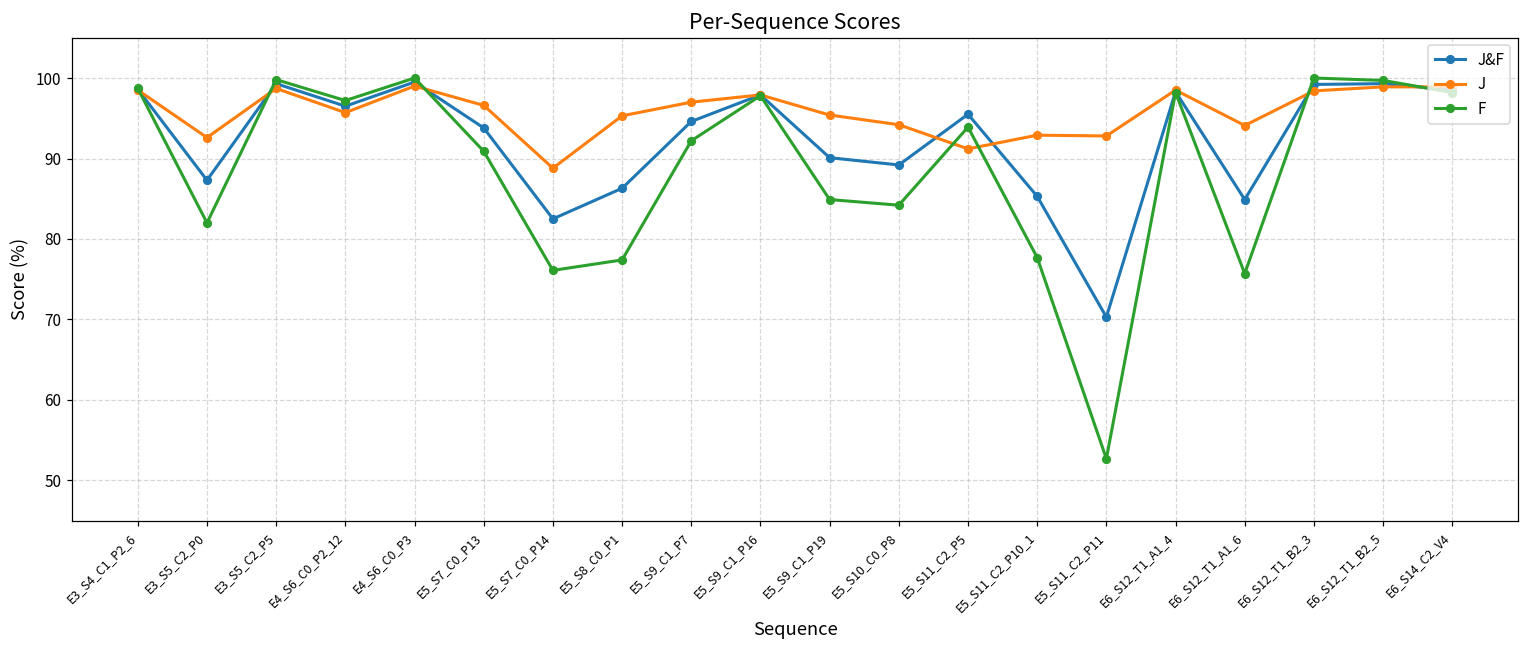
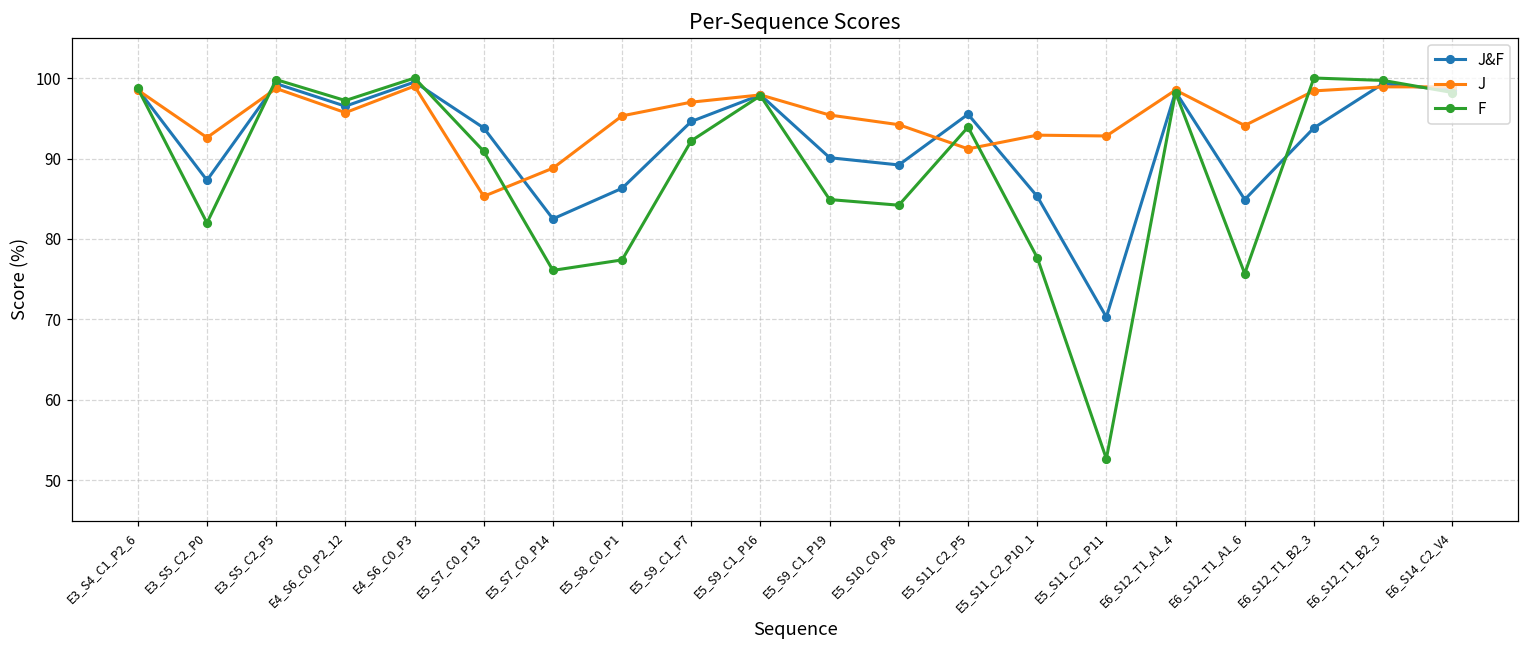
  {
    "J&F": {
      "E3_S5_C2_P0": 87,
      "E3_S5_C2_P5": 99,
      "E4_S6_C0_P2_12": 97,
      "E4_S6_C0_P3": 100,
      "E5_S7_C0_P13": 94,
      "E5_S7_C0_P14": 83,
      "E5_S8_C0_P1": 86,
      "E5_S9_C1_P7": 95,
      "E5_S9_C1_P19": 90,
      "E5_S10_C0_P8": 89,
      "E5_S11_C2_P5": 96,
      "E5_S11_C2_P10_1": 85,
      "E5_S11_C2_P11": 70,
      "E6_S12_T1_A1_6": 85,
-     "E6_S12_T1_B2_3": 99,
+     "E6_S12_T1_B2_3": 94,
      "E6_S12_T1_B2_5": 99
    },
    "J": {
      "E3_S5_C2_P0": 93,
      "E3_S5_C2_P5": 99,
      "E4_S6_C0_P2_12": 96,
      "E4_S6_C0_P3": 99,
-     "E5_S7_C0_P13": 97,
+     "E5_S7_C0_P13": 85,
      "E5_S7_C0_P14": 89,
      "E5_S8_C0_P1": 95,
      "E5_S9_C1_P7": 97,
      "E5_S9_C1_P19": 95,
      "E5_S10_C0_P8": 94,
      "E5_S11_C2_P5": 91,
      "E5_S11_C2_P10_1": 93,
      "E5_S11_C2_P11": 93,
      "E6_S12_T1_A1_6": 94,
      "E6_S12_T1_B2_3": 98,
      "E6_S12_T1_B2_5": 99
    },
    "F": {
      "E3_S5_C2_P0": 82,
      "E3_S5_C2_P5": 100,
      "E4_S6_C0_P2_12": 97,
      "E4_S6_C0_P3": 100,
      "E5_S7_C0_P13": 91,
      "E5_S7_C0_P14": 76,
      "E5_S8_C0_P1": 77,
      "E5_S9_C1_P7": 92,
      "E5_S9_C1_P19": 85,
      "E5_S10_C0_P8": 84,
      "E5_S11_C2_P5": 94,
      "E5_S11_C2_P10_1": 78,
      "E5_S11_C2_P11": 53,
      "E6_S12_T1_A1_6": 76,
      "E6_S12_T1_B2_3": 100,
      "E6_S12_T1_B2_5": 100
    }
  }
